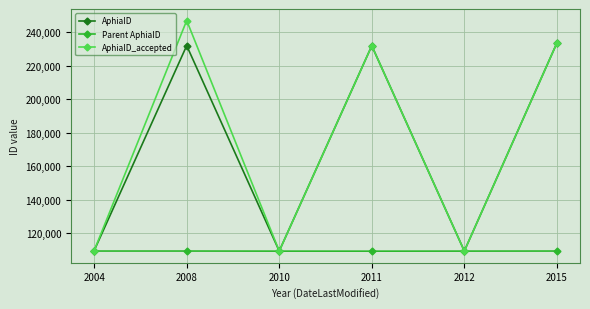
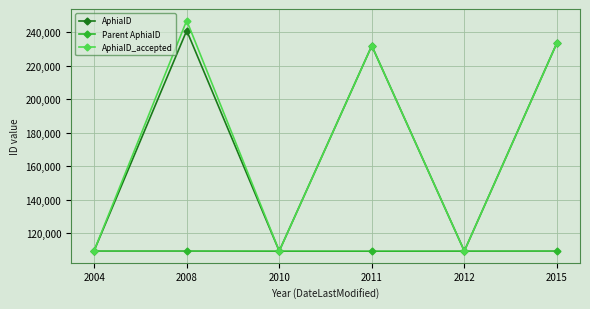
  {
    "AphiaID": {
-     "2008": "232,000"
+     "2008": "241,000"
    }
  }
